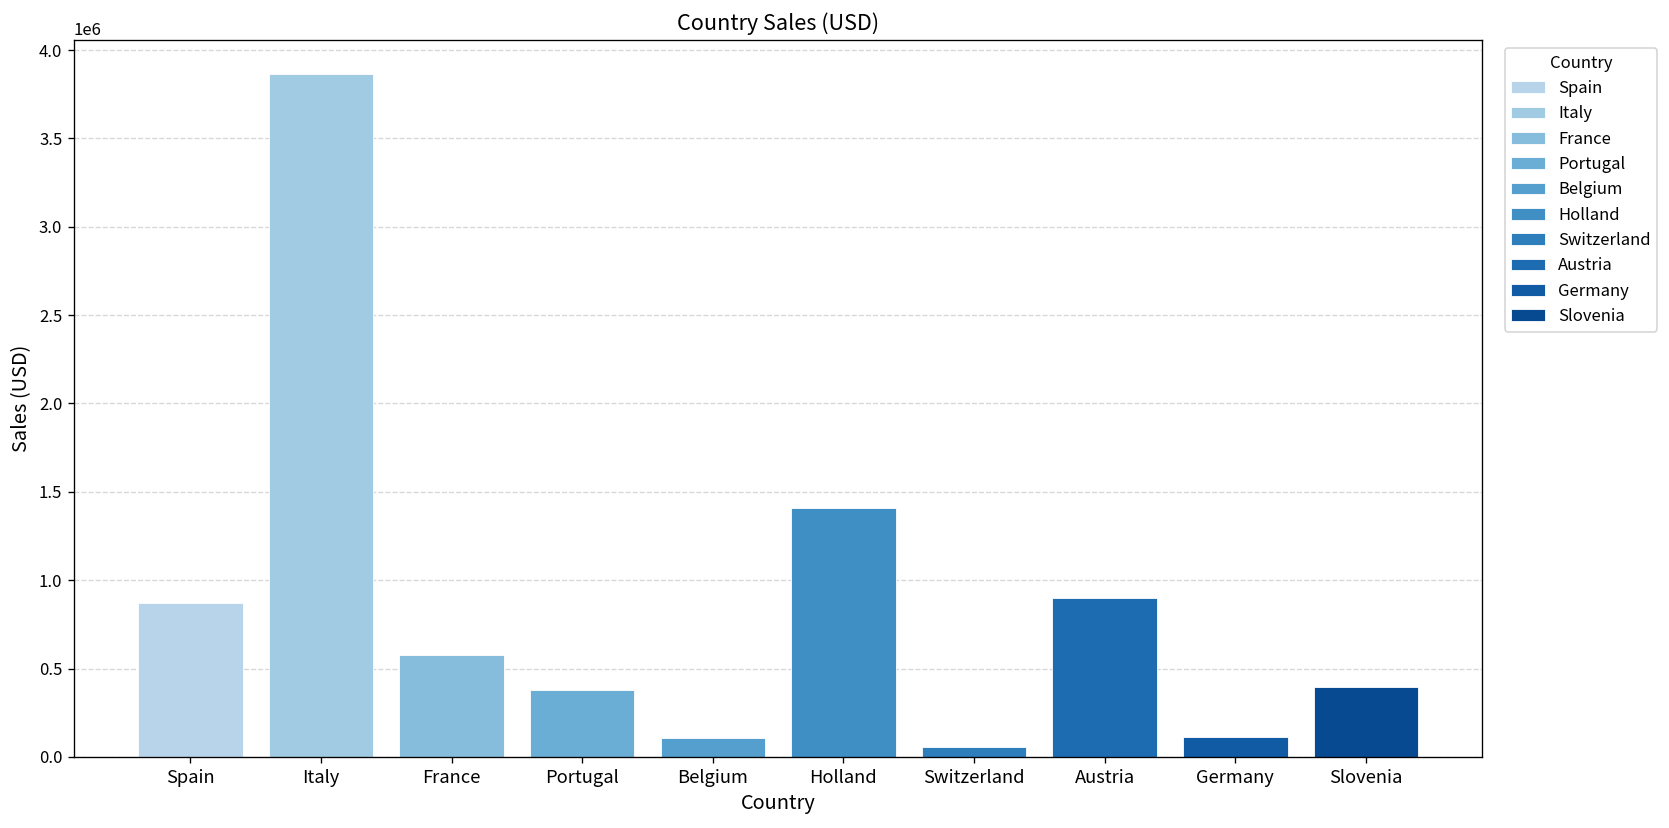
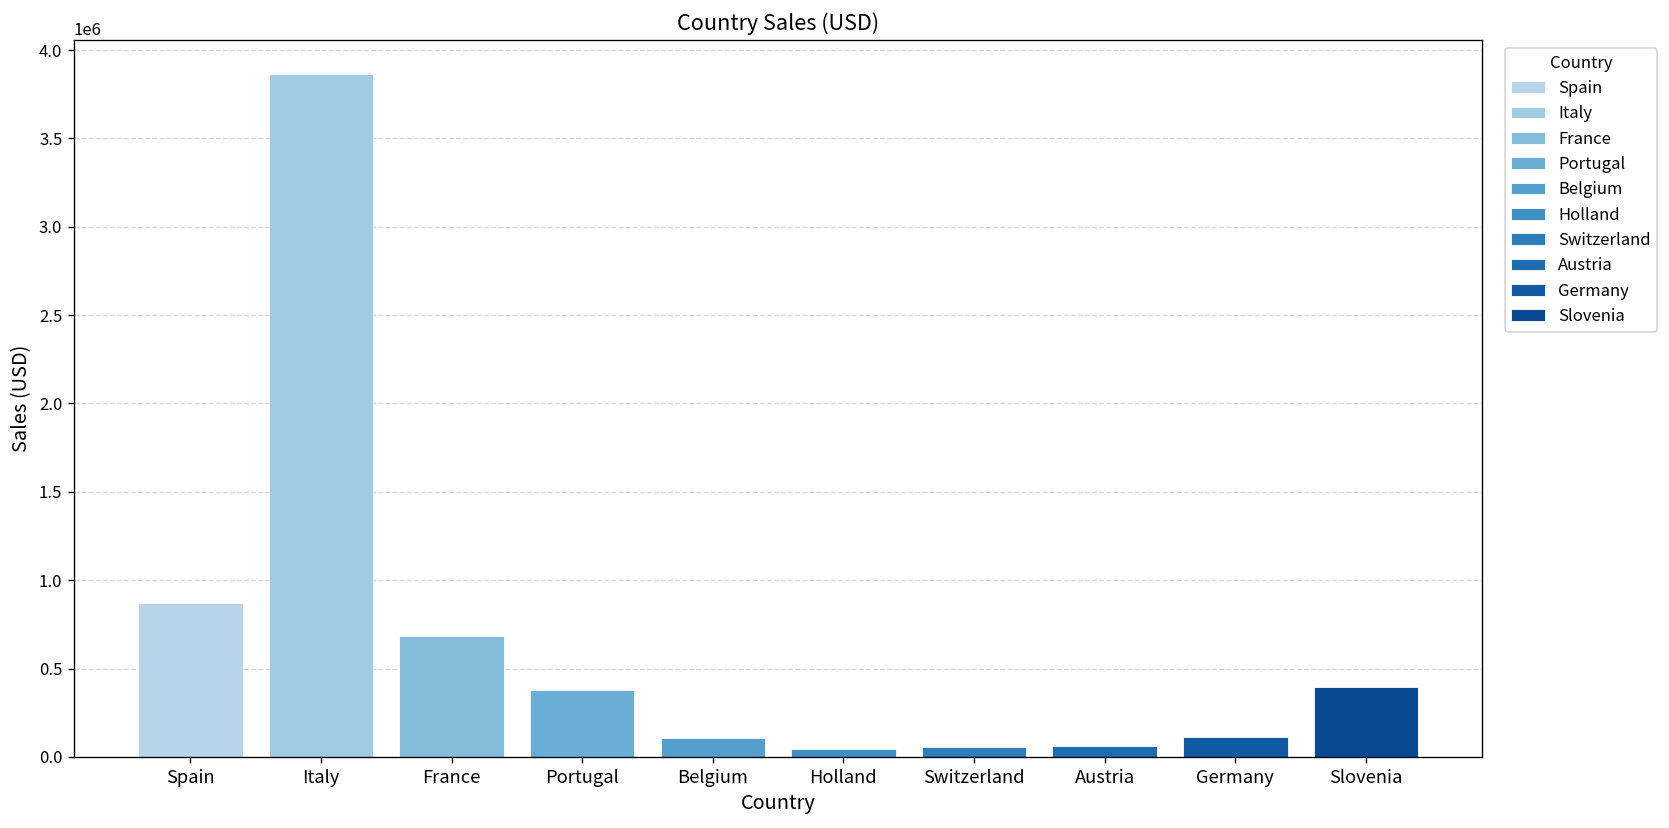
  {
    "Spain": 870000,
    "Italy": 3870000,
-   "France": 570000,
+   "France": 680000,
    "Portugal": 380000,
    "Belgium": 110000,
-   "Holland": 1410000,
+   "Holland": 40000,
    "Switzerland": 60000,
-   "Austria": 900000,
+   "Austria": 60000,
    "Germany": 110000,
    "Slovenia": 400000
  }
